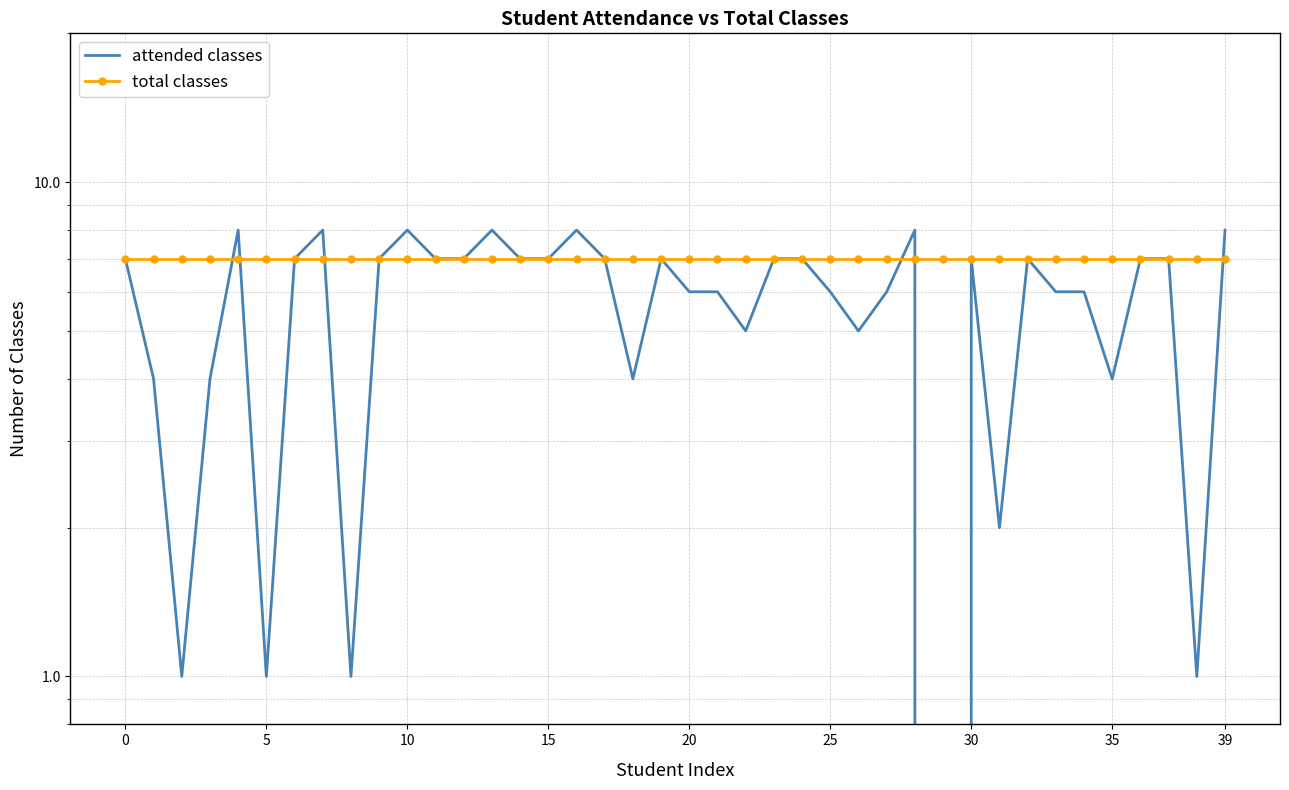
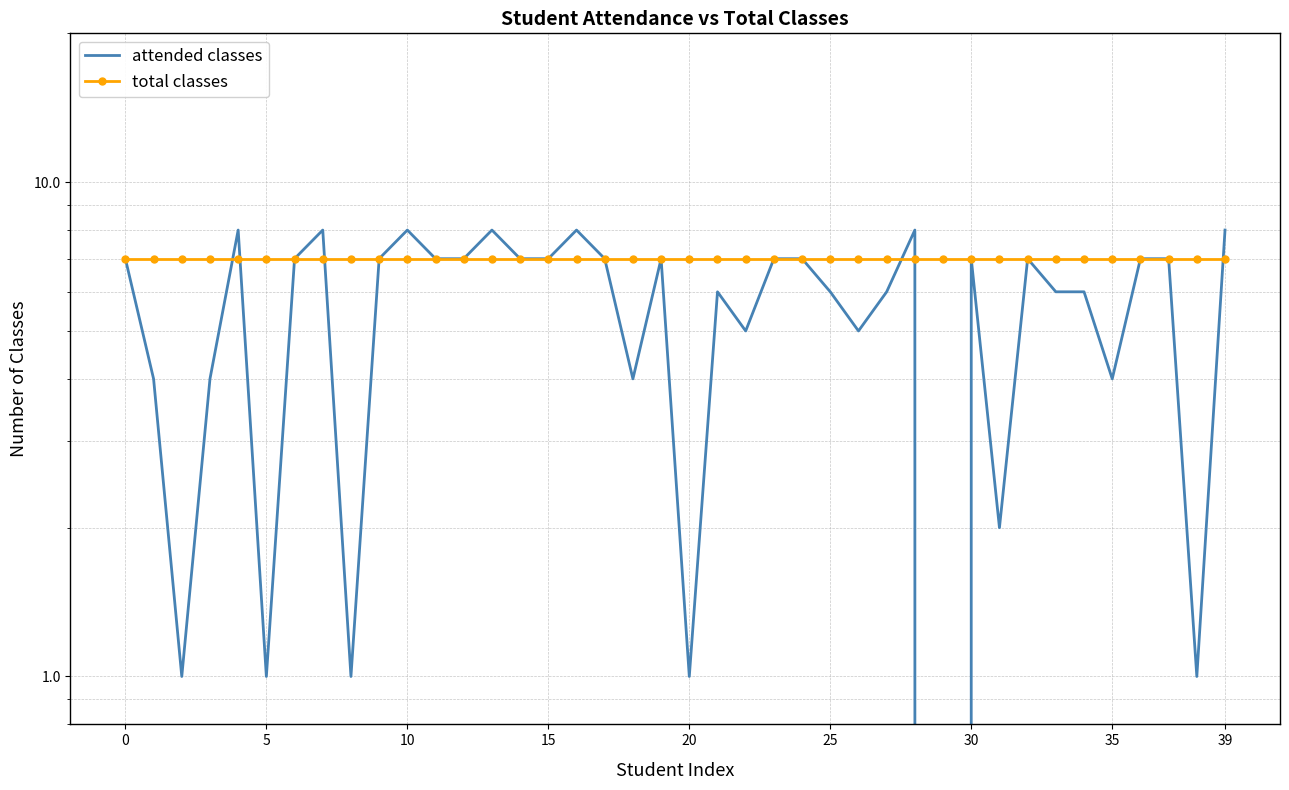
  {
    "attended classes": {
      "5": 1,
      "10": 8,
-     "20": 6,
+     "20": 1,
      "25": 6,
      "35": 4,
      "39": 8
    },
    "total classes": {
      "5": 7,
      "10": 7,
      "20": 7,
      "25": 7,
      "35": 7,
      "39": 7
    }
  }
